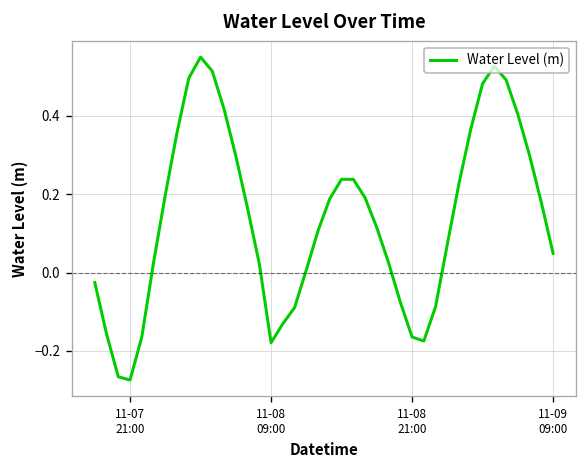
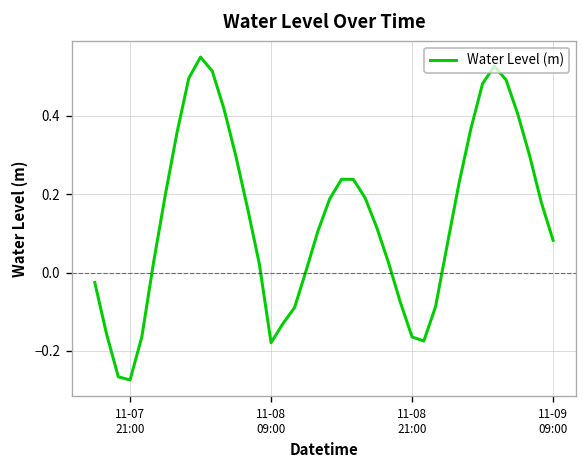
  {
    "11-07 21:00": -0.27,
    "11-08 09:00": -0.18,
    "11-08 21:00": -0.16,
-   "11-09 09:00": 0.05
+   "11-09 09:00": 0.08
  }
